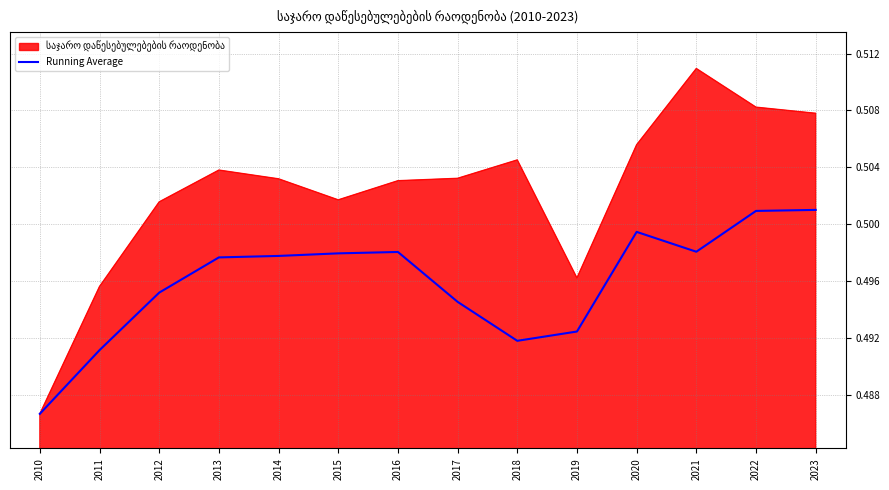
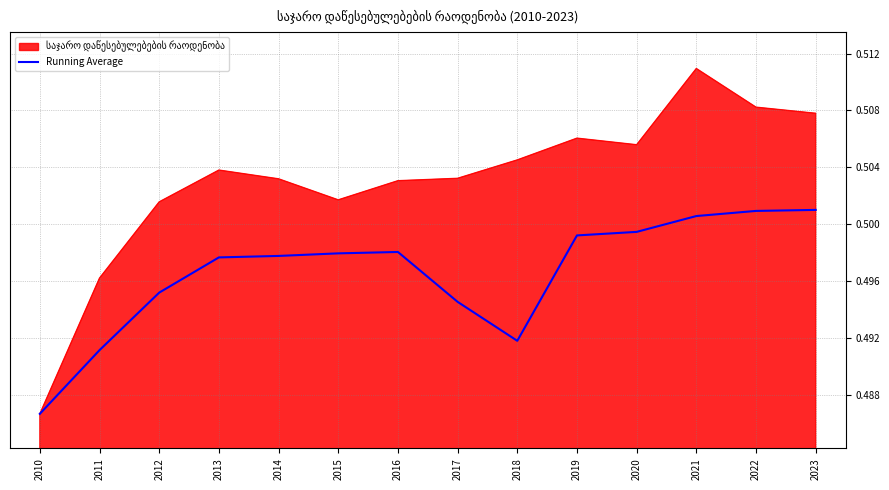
  {
    "საჯარო დაწესებულებების რაოდენობა": {
-     "2011": 0.4956,
+     "2011": 0.4962,
      "2012": 0.5016,
      "2013": 0.5038,
      "2014": 0.5032,
      "2015": 0.5017,
      "2016": 0.5031,
      "2017": 0.5032,
      "2018": 0.5045,
-     "2019": 0.4962,
+     "2019": 0.5060,
      "2020": 0.5056,
      "2021": 0.5109,
      "2022": 0.5082,
      "2023": 0.5078
    },
    "Running Average": {
      "2011": 0.4911,
      "2012": 0.4952,
      "2013": 0.4977,
      "2014": 0.4978,
      "2015": 0.4979,
      "2016": 0.4980,
      "2017": 0.4945,
      "2018": 0.4918,
-     "2019": 0.4924,
+     "2019": 0.4992,
      "2020": 0.4995,
-     "2021": 0.4981,
+     "2021": 0.5006,
      "2022": 0.5009,
      "2023": 0.5010
    }
  }
